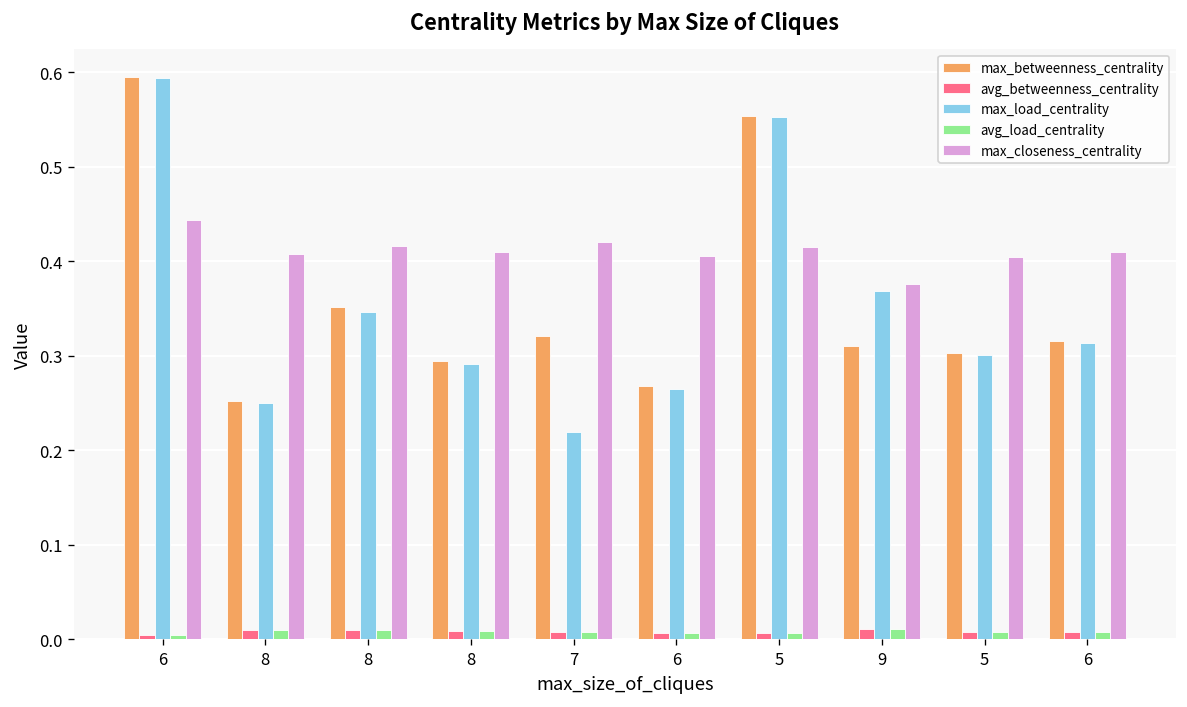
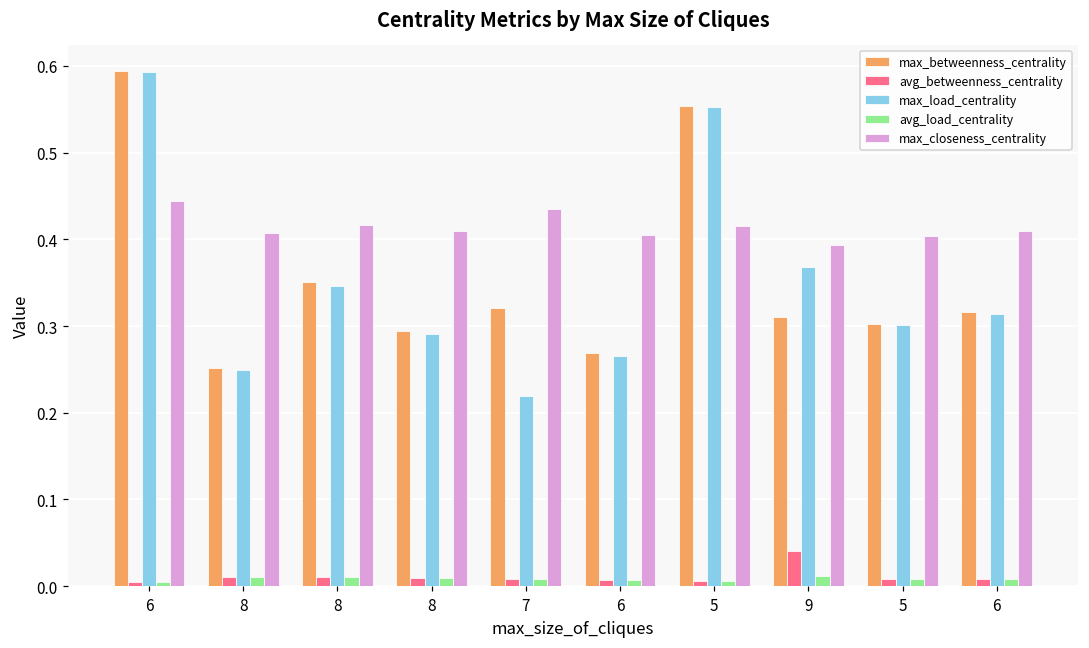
  {
    "max_betweenness_centrality": {
      "7": 0.32,
      "9": 0.31
    },
    "avg_betweenness_centrality": {
      "7": 0.01,
-     "9": 0.01
+     "9": 0.04
    },
    "max_load_centrality": {
      "7": 0.22,
      "9": 0.37
    },
    "avg_load_centrality": {
      "7": 0.01,
      "9": 0.01
    },
    "max_closeness_centrality": {
-     "7": 0.42,
-     "9": 0.38
+     "7": 0.43,
+     "9": 0.39
    }
  }
